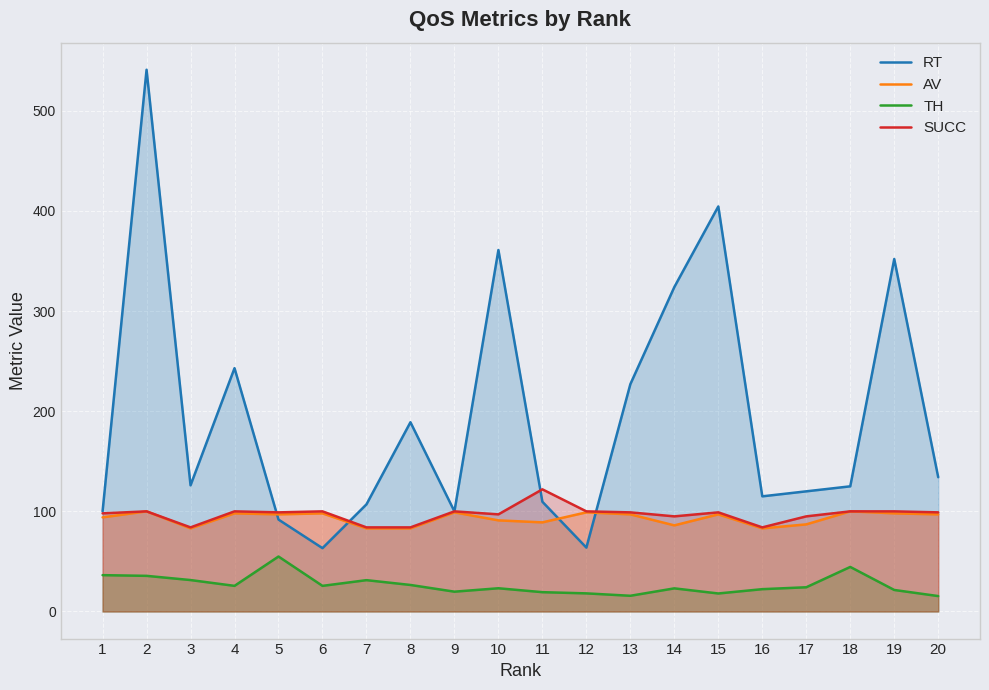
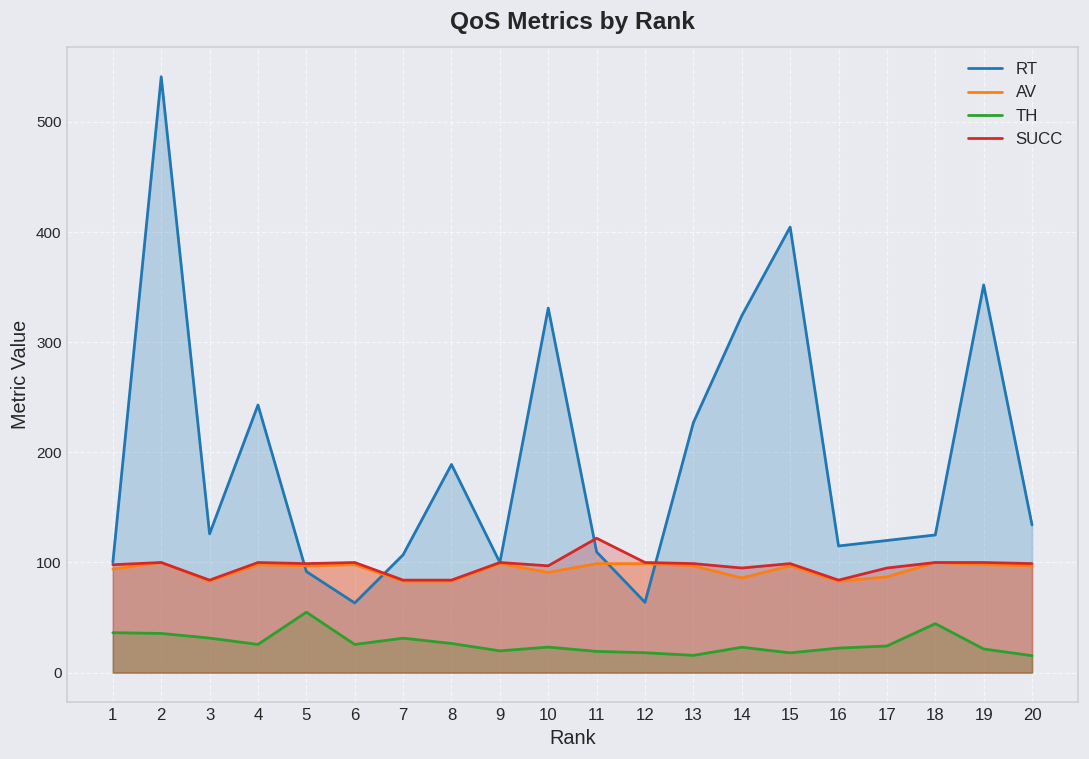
  {
    "RT": {
      "2": 541,
      "3": 126,
      "4": 243,
      "5": 92,
      "6": 63,
      "7": 107,
      "8": 189,
-     "10": 361,
+     "10": 331,
      "11": 110,
      "12": 64,
      "13": 227,
      "14": 324,
      "15": 405,
      "16": 115,
      "17": 120,
      "18": 125,
      "19": 352,
      "20": 134
    },
    "AV": {
      "1": 94,
      "10": 91,
-     "11": 89,
+     "11": 99,
      "14": 86,
      "17": 87
    },
    "TH": {
      "1": 36,
      "2": 36,
      "3": 31,
      "4": 26,
      "5": 55,
      "6": 26,
      "7": 31,
      "8": 27,
      "9": 20,
      "10": 23,
      "11": 19,
      "12": 18,
      "13": 16,
      "14": 23,
      "15": 18,
      "16": 22,
      "17": 24,
      "18": 45,
      "19": 22,
      "20": 15
    },
    "SUCC": {
      "10": 97,
      "11": 122,
      "14": 95,
      "17": 95
    }
  }
